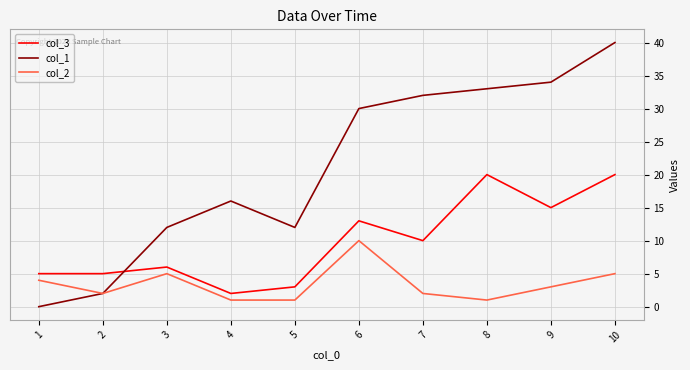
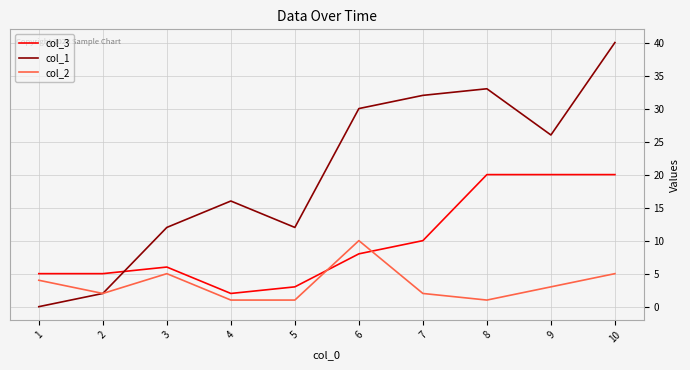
  {
    "col_3": {
      "1": 5,
      "2": 5,
      "3": 6,
      "4": 2,
      "5": 3,
-     "6": 13,
+     "6": 8,
      "7": 10,
      "8": 20,
-     "9": 15,
+     "9": 20,
      "10": 20
    },
    "col_1": {
      "1": 0,
      "3": 12,
      "4": 16,
      "5": 12,
      "6": 30,
      "7": 32,
      "8": 33,
-     "9": 34,
+     "9": 26,
      "10": 40
    },
    "col_2": {
      "1": 4,
      "3": 5,
      "4": 1,
      "5": 1,
      "6": 10,
      "7": 2,
      "8": 1,
      "9": 3,
      "10": 5
    }
  }
